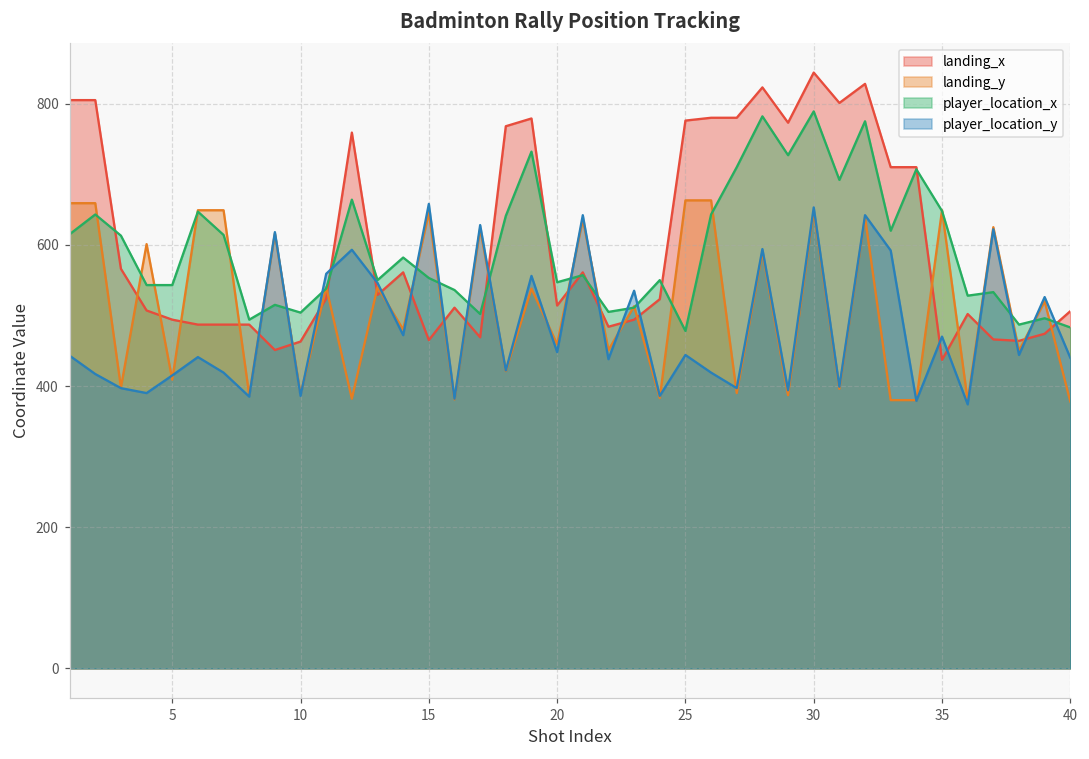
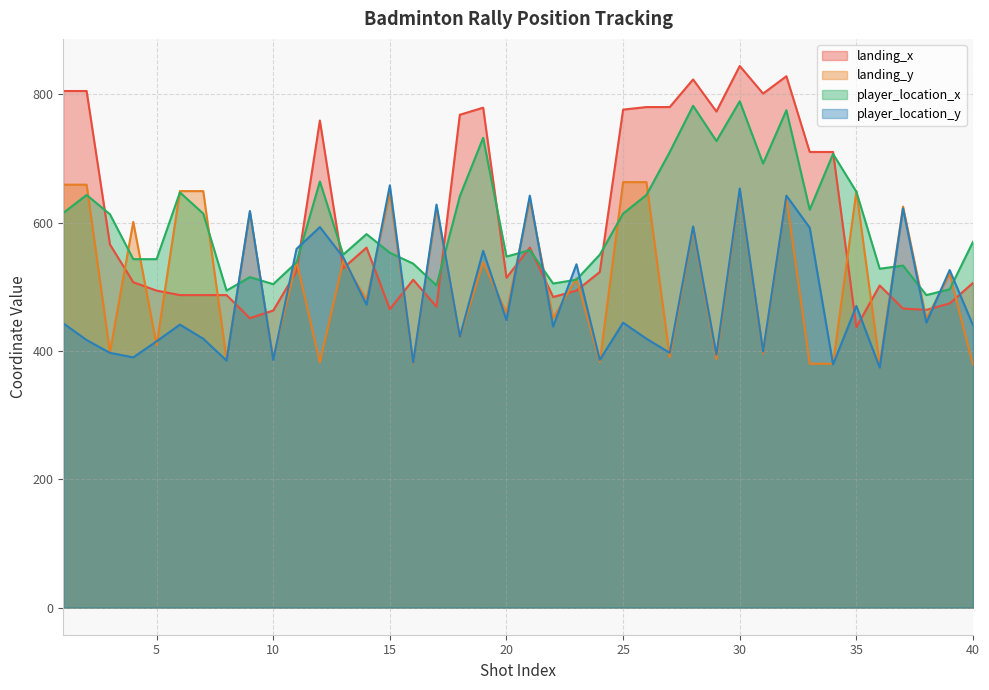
  {
    "player_location_x": {
      "5": 540,
      "10": 500,
      "15": 550,
      "20": 550,
-     "25": 480,
+     "25": 610,
      "30": 790,
-     "40": 480
+     "40": 570
    },
    "player_location_y": {
      "5": 420,
      "15": 660,
      "20": 450,
      "25": 440,
      "30": 650,
      "35": 470,
      "40": 440
    }
  }
